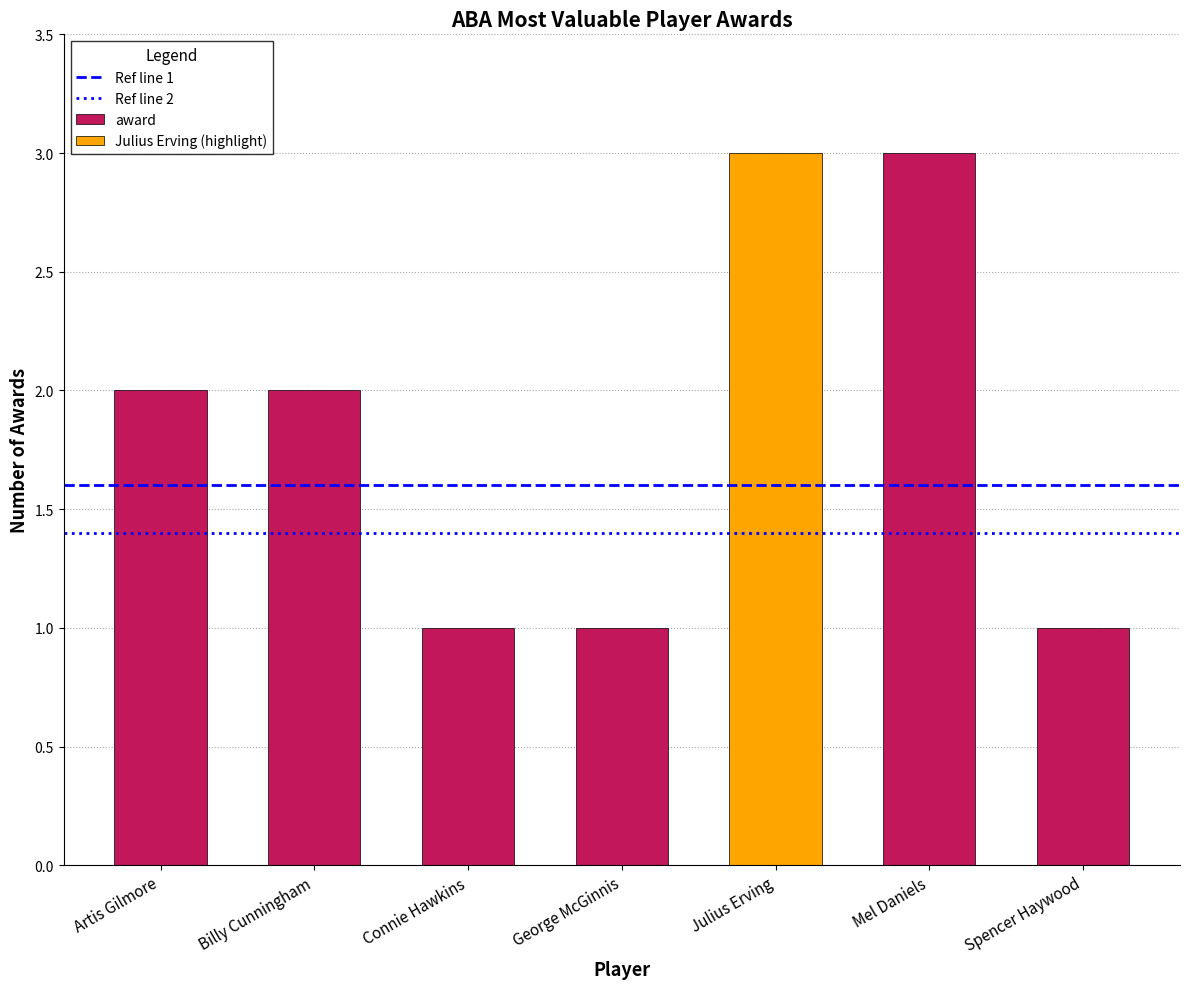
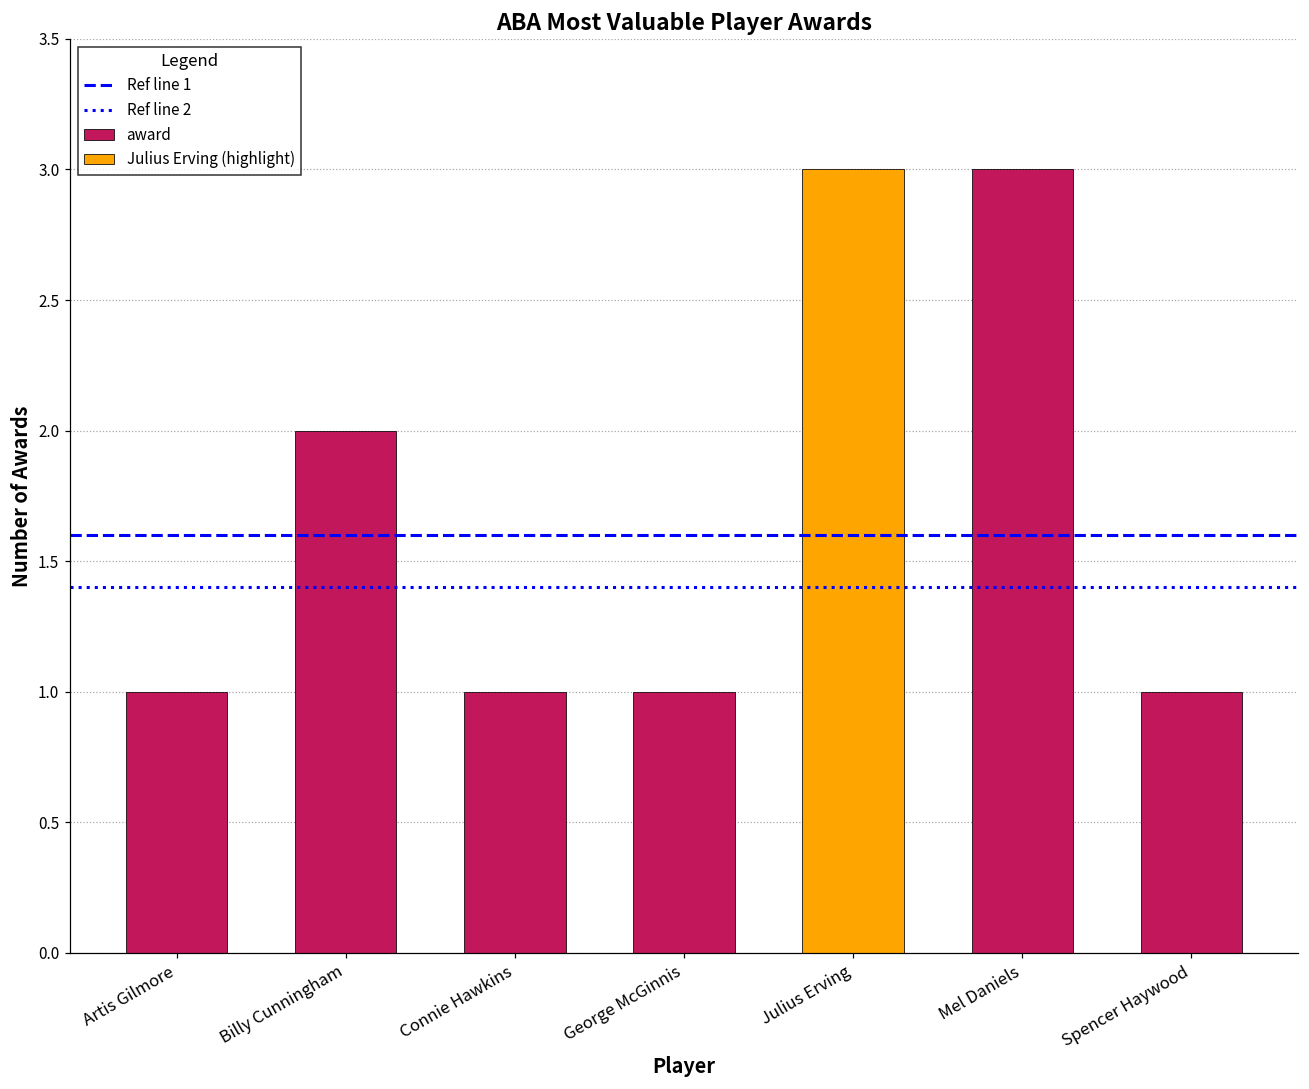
  {
-   "Artis Gilmore": 2,
+   "Artis Gilmore": 1,
    "Billy Cunningham": 2,
    "Connie Hawkins": 1,
    "George McGinnis": 1,
    "Julius Erving": 3,
    "Mel Daniels": 3,
    "Spencer Haywood": 1
  }
